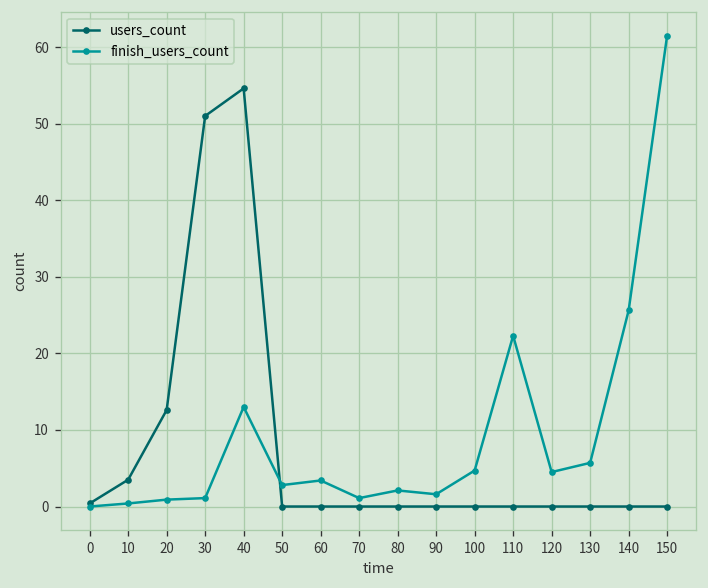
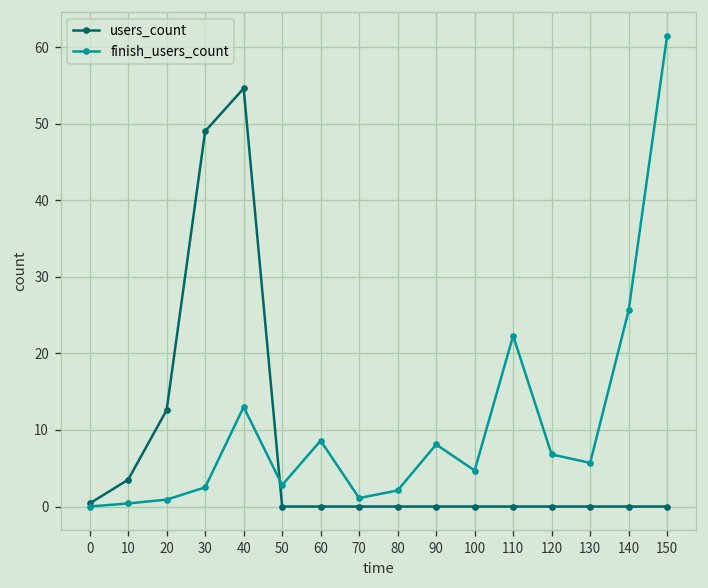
  {
    "users_count": {
      "0": 0,
      "10": 4,
      "20": 13,
-     "30": 51,
+     "30": 49,
      "40": 55,
      "50": 0,
      "60": 0,
      "70": 0,
      "80": 0,
      "90": 0,
      "100": 0,
      "110": 0,
      "120": 0,
      "130": 0,
      "140": 0,
      "150": 0
    },
    "finish_users_count": {
      "0": 0,
      "10": 0,
      "20": 1,
-     "30": 1,
+     "30": 3,
      "40": 13,
      "50": 3,
-     "60": 3,
+     "60": 9,
      "70": 1,
      "80": 2,
-     "90": 2,
+     "90": 8,
      "100": 5,
      "110": 22,
-     "120": 5,
+     "120": 7,
      "130": 6,
      "140": 26,
      "150": 62
    }
  }
